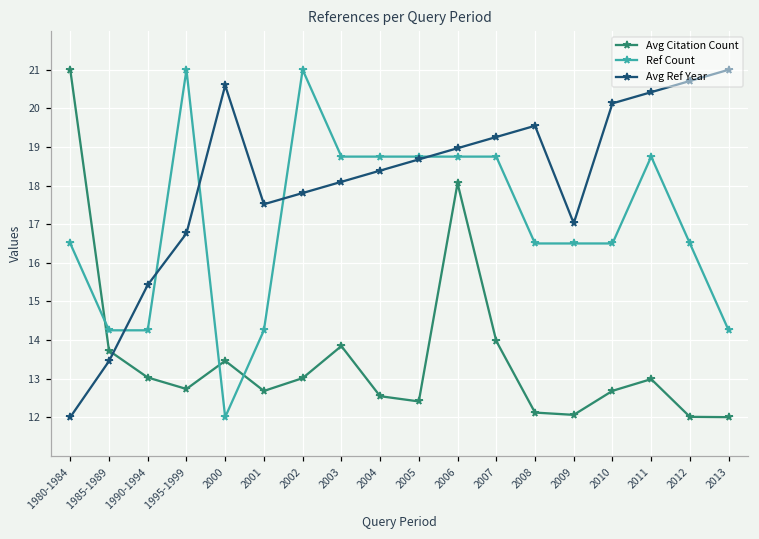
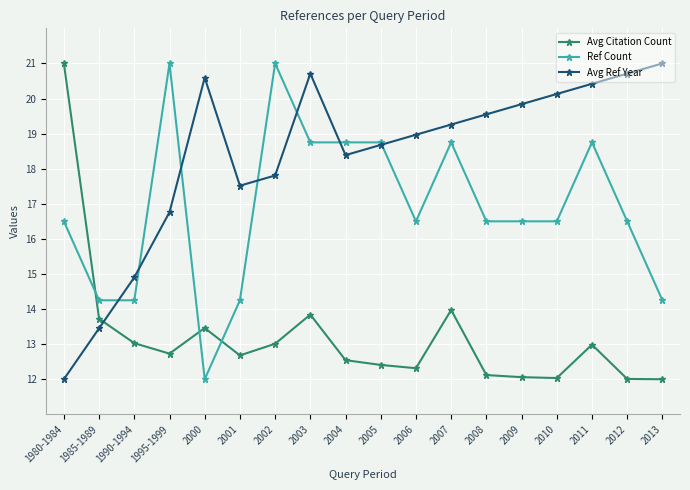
  {
    "Avg Citation Count": {
      "1980-1984": 21.0,
      "1985-1989": 13.7,
      "1990-1994": 13.0,
      "1995-1999": 12.7,
      "2000": 13.5,
      "2001": 12.7,
      "2002": 13.0,
      "2003": 13.8,
      "2004": 12.5,
      "2005": 12.4,
-     "2006": 18.1,
+     "2006": 12.3,
      "2007": 14.0,
      "2008": 12.1,
      "2009": 12.1,
-     "2010": 12.7,
+     "2010": 12.0,
      "2011": 13.0,
      "2012": 12.0,
      "2013": 12.0
    },
    "Ref Count": {
      "1980-1984": 16.5,
      "1985-1989": 14.2,
      "1990-1994": 14.2,
      "1995-1999": 21.0,
      "2000": 12.0,
      "2001": 14.2,
      "2002": 21.0,
      "2003": 18.7,
      "2004": 18.7,
-     "2006": 18.7,
+     "2006": 16.5,
      "2007": 18.7,
      "2008": 16.5,
      "2009": 16.5,
      "2010": 16.5,
      "2011": 18.7,
      "2012": 16.5,
      "2013": 14.2
    },
    "Avg Ref Year": {
      "1980-1984": 12.0,
      "1985-1989": 13.5,
-     "1990-1994": 15.4,
+     "1990-1994": 14.9,
      "1995-1999": 16.8,
      "2000": 20.6,
      "2001": 17.5,
      "2002": 17.8,
-     "2003": 18.1,
+     "2003": 20.7,
      "2004": 18.4,
      "2006": 19.0,
      "2007": 19.3,
      "2008": 19.5,
-     "2009": 17.0,
+     "2009": 19.8,
      "2010": 20.1,
      "2011": 20.4
    }
  }
